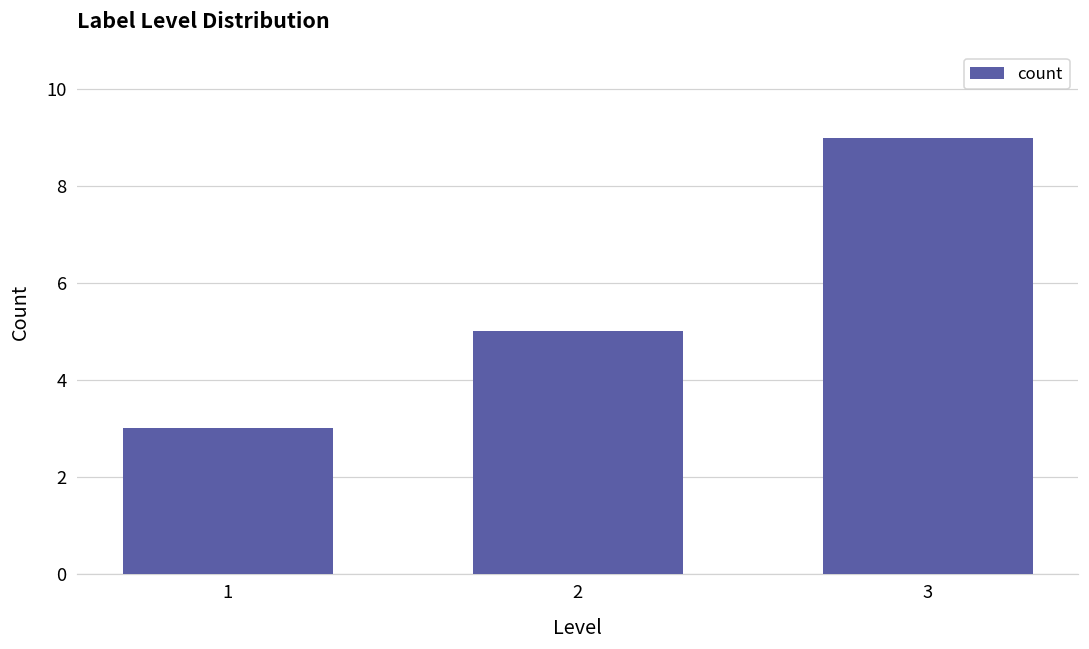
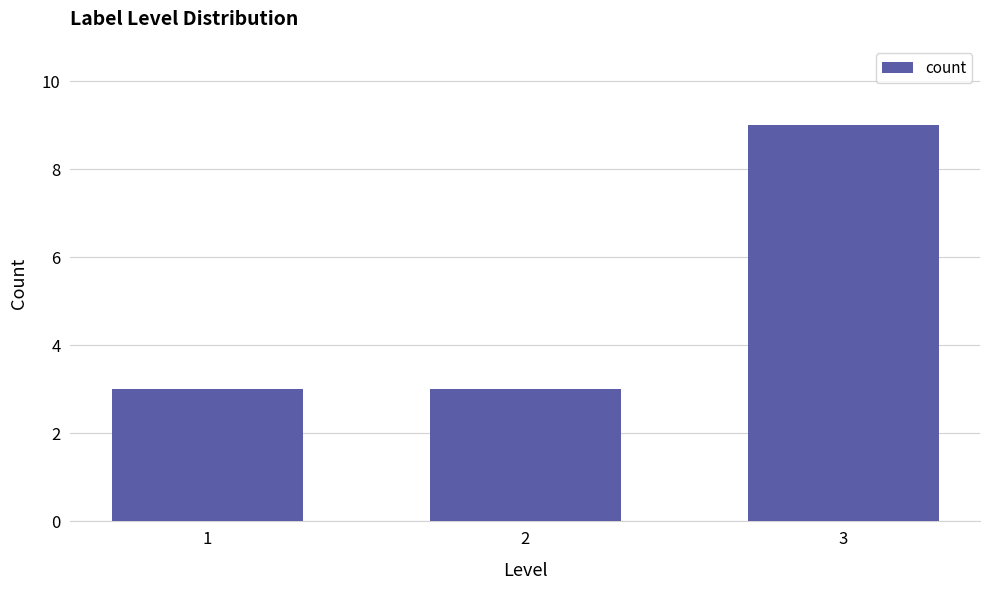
  {
    "1": 3,
-   "2": 5,
+   "2": 3,
    "3": 9
  }
